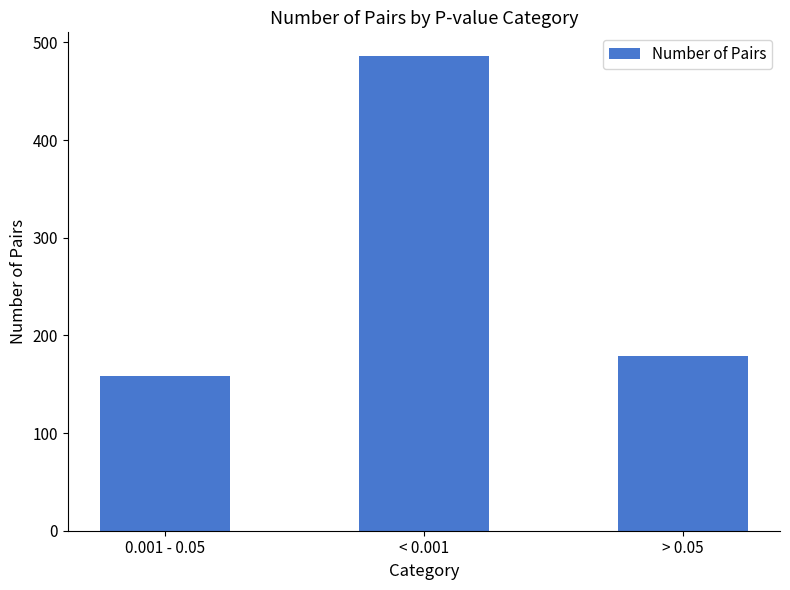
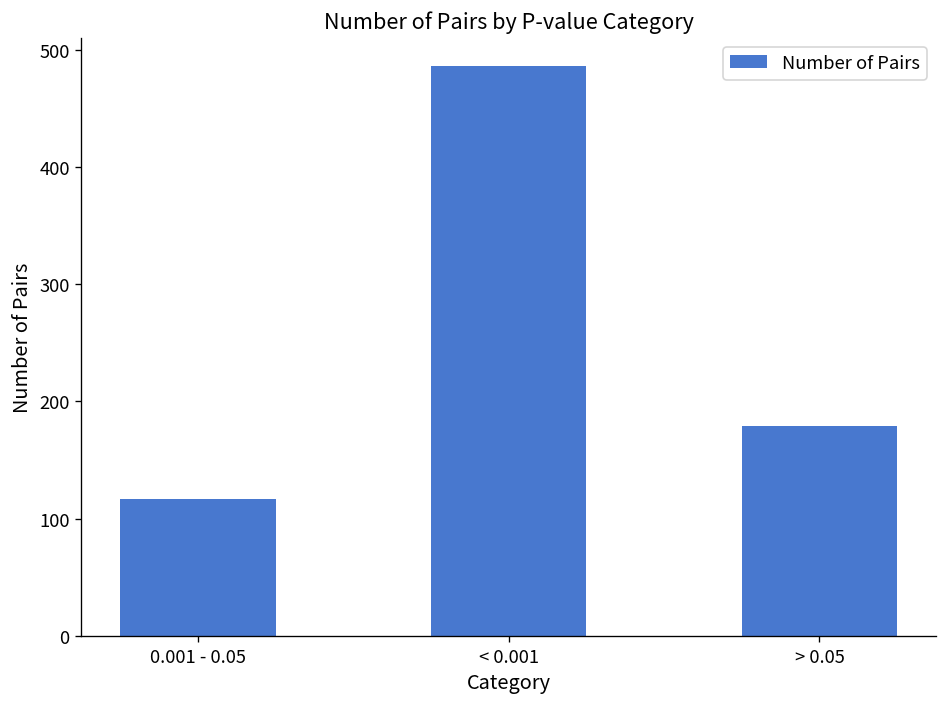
  {
-   "0.001 - 0.05": 160,
+   "0.001 - 0.05": 120,
    "< 0.001": 490,
    "> 0.05": 180
  }
